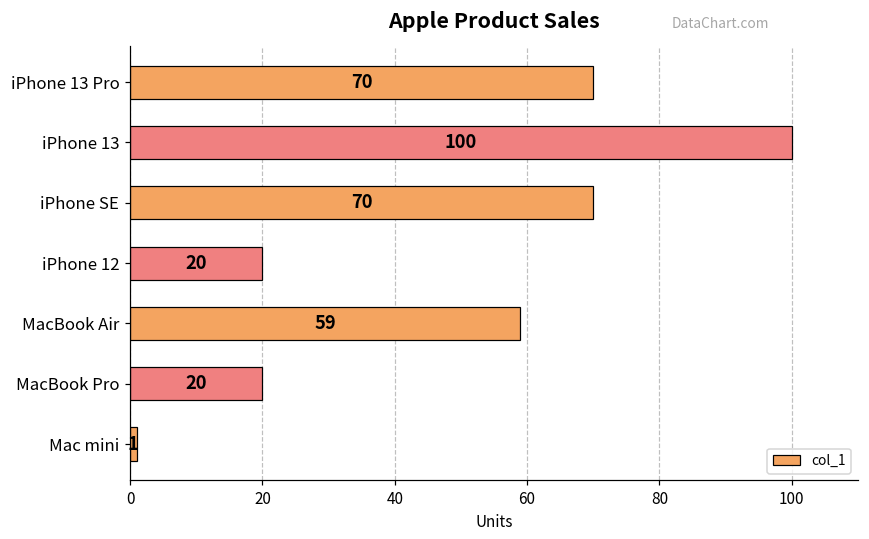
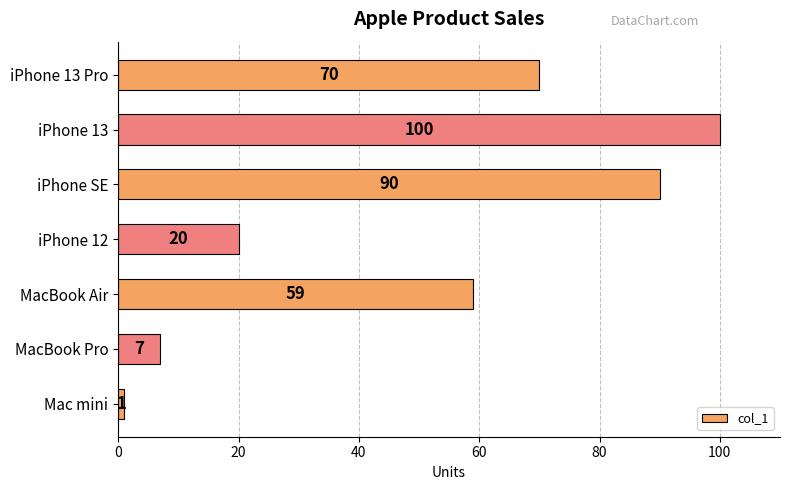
  {
    "iPhone 13 Pro": 70,
    "iPhone 13": 100,
-   "iPhone SE": 70,
+   "iPhone SE": 90,
    "iPhone 12": 20,
    "MacBook Air": 59,
-   "MacBook Pro": 20,
+   "MacBook Pro": 7,
    "Mac mini": 1
  }
